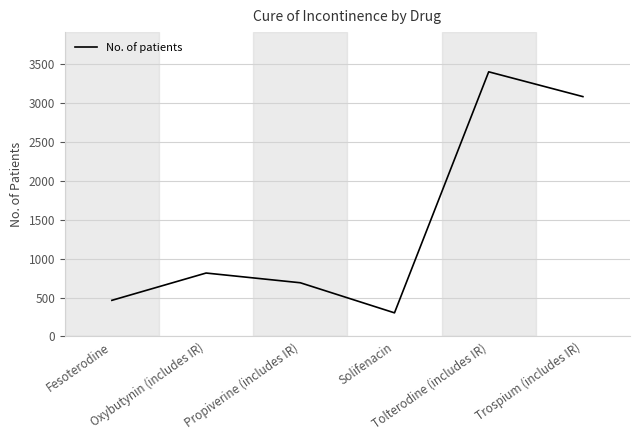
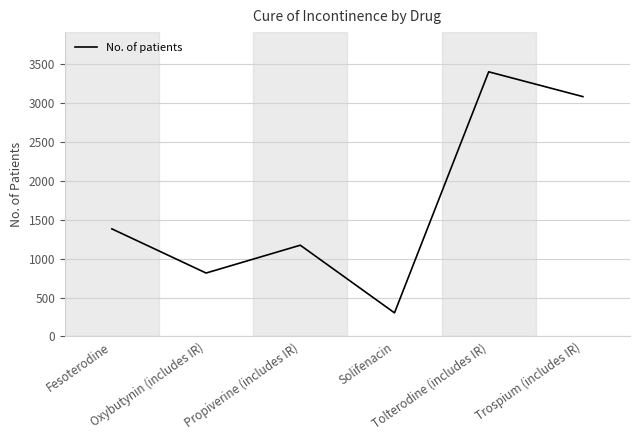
  {
-   "Fesoterodine": 500,
+   "Fesoterodine": 1400,
    "Oxybutynin (includes IR)": 800,
-   "Propiverine (includes IR)": 700,
+   "Propiverine (includes IR)": 1200,
    "Solifenacin": 300,
    "Tolterodine (includes IR)": 3400,
    "Trospium (includes IR)": 3100
  }
